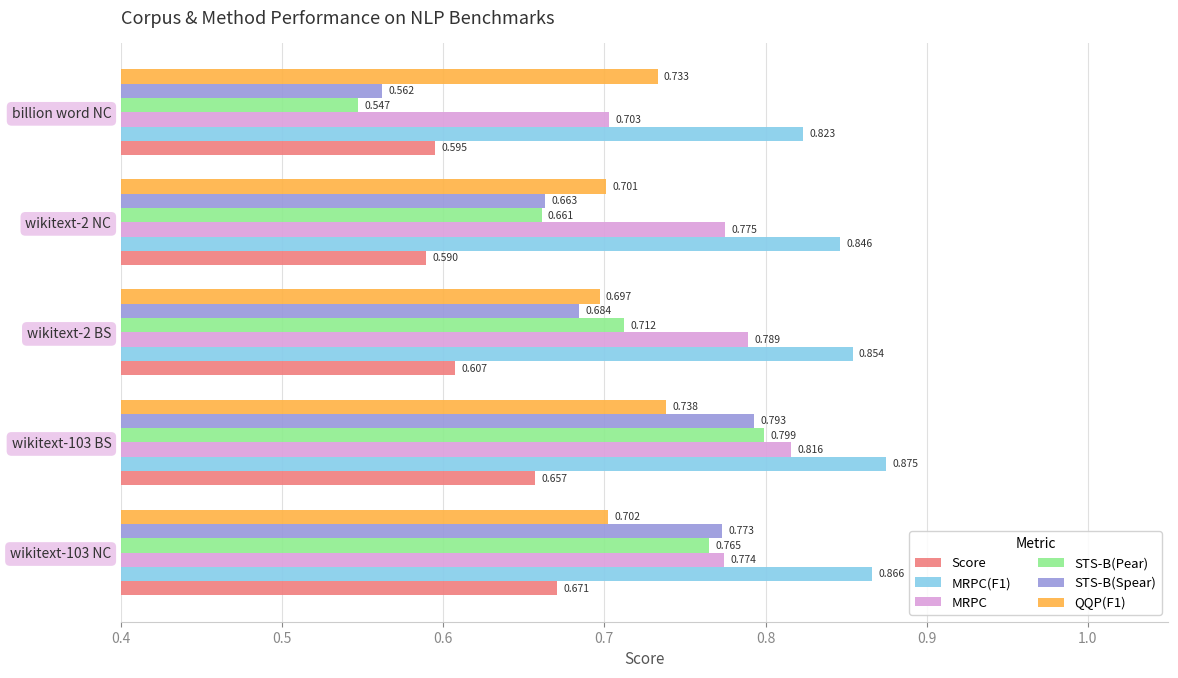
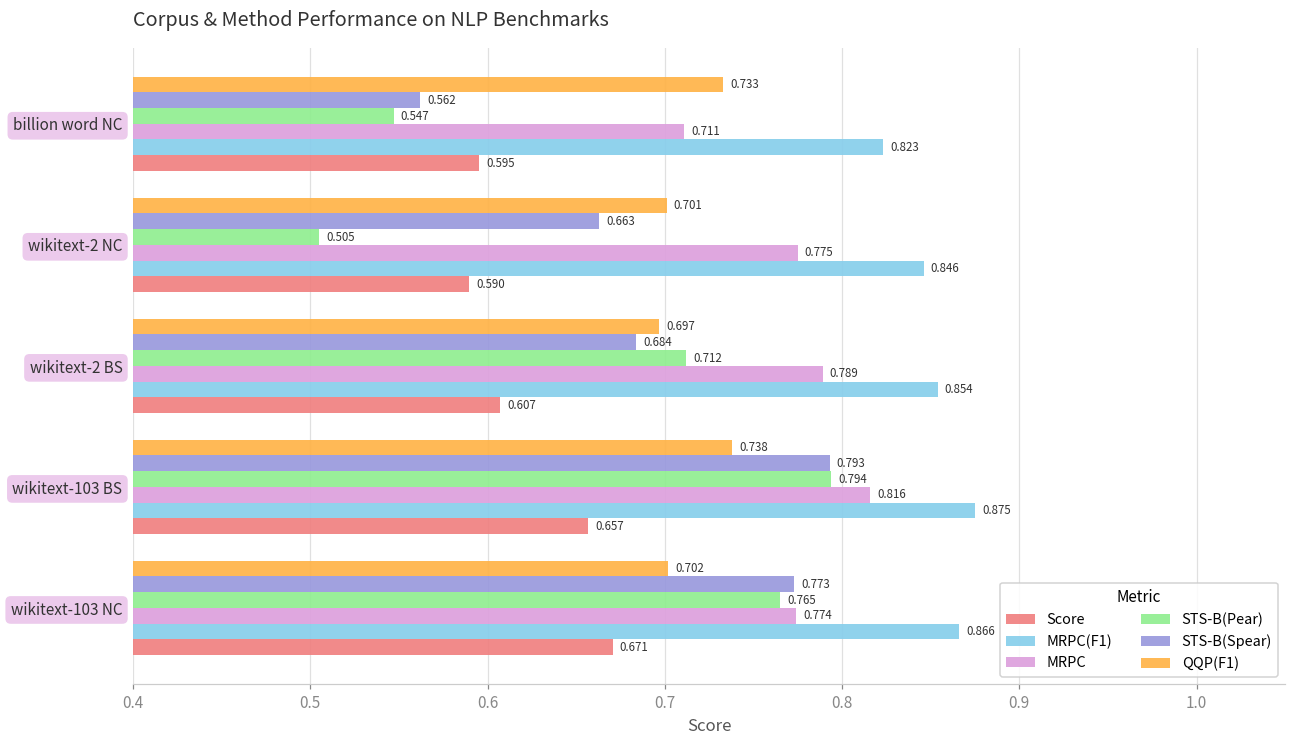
  {
    "Score": {
      "billion word NC": 0.595,
      "wikitext-2 NC": 0.590,
      "wikitext-2 BS": 0.607,
      "wikitext-103 BS": 0.657,
      "wikitext-103 NC": 0.671
    },
    "MRPC": {
-     "billion word NC": 0.703,
+     "billion word NC": 0.711,
      "wikitext-2 NC": 0.775,
      "wikitext-2 BS": 0.789,
      "wikitext-103 BS": 0.816,
      "wikitext-103 NC": 0.774
    },
    "STS-B(Pear)": {
      "billion word NC": 0.547,
-     "wikitext-2 NC": 0.661,
+     "wikitext-2 NC": 0.505,
      "wikitext-2 BS": 0.712,
-     "wikitext-103 BS": 0.799,
+     "wikitext-103 BS": 0.794,
      "wikitext-103 NC": 0.765
    },
    "QQP(F1)": {
      "billion word NC": 0.733,
      "wikitext-2 NC": 0.701,
      "wikitext-2 BS": 0.697,
      "wikitext-103 BS": 0.738,
      "wikitext-103 NC": 0.702
    }
  }
